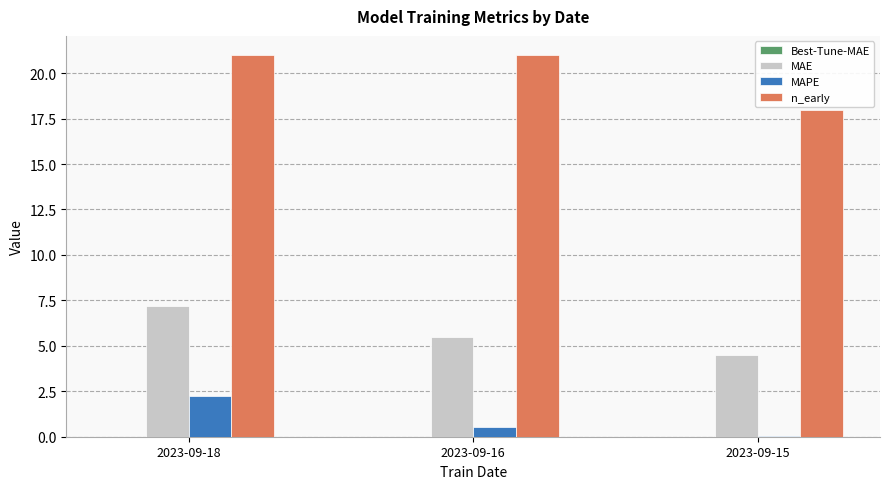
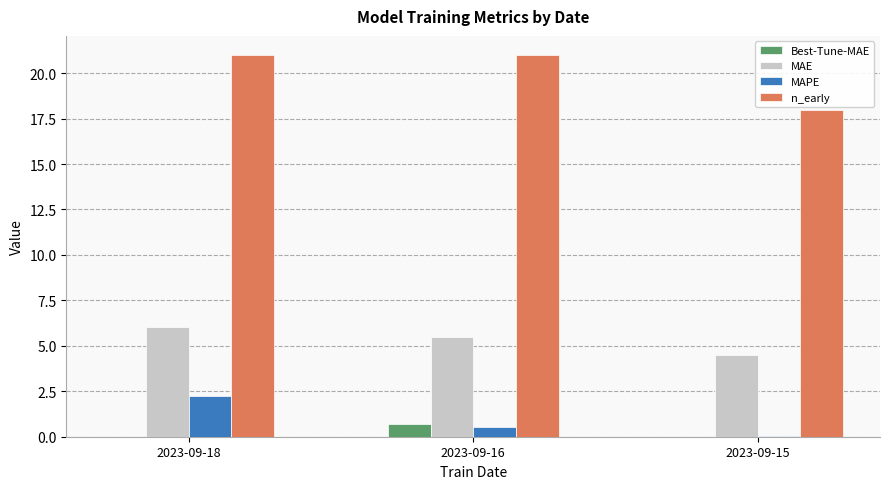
  {
    "Best-Tune-MAE": {
-     "2023-09-16": 0.0
+     "2023-09-16": 0.7
    },
    "MAE": {
-     "2023-09-18": 7.2,
+     "2023-09-18": 6.0,
      "2023-09-16": 5.5,
      "2023-09-15": 4.5
    },
    "MAPE": {
      "2023-09-18": 2.2,
      "2023-09-16": 0.6
    },
    "n_early": {
      "2023-09-18": 21.0,
      "2023-09-16": 21.0,
      "2023-09-15": 18.0
    }
  }
